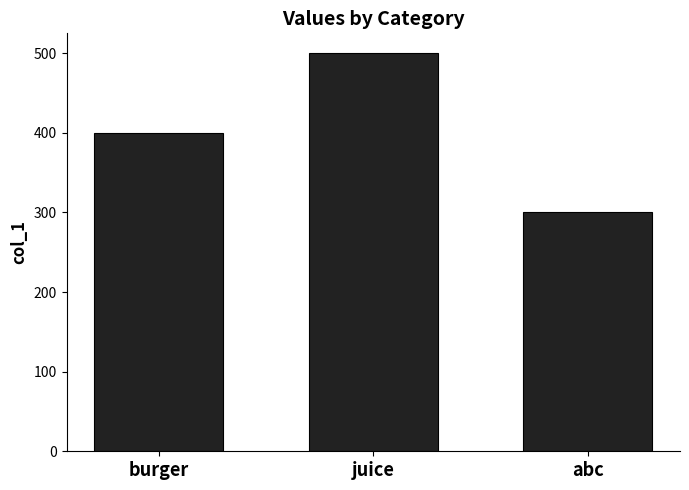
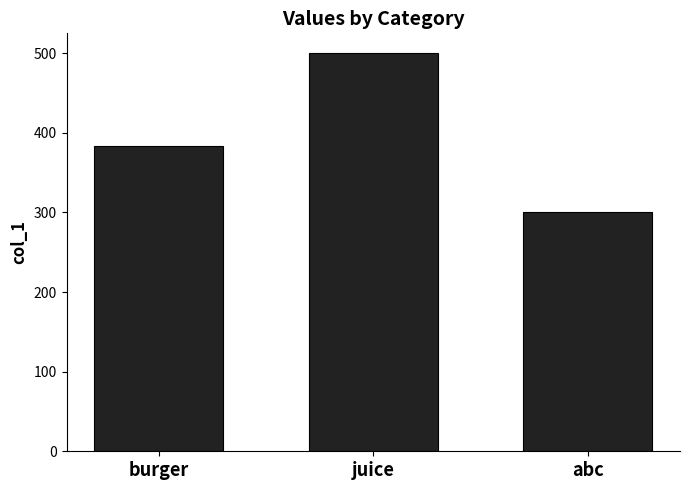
  {
-   "burger": 400,
+   "burger": 380,
    "juice": 500,
    "abc": 300
  }
